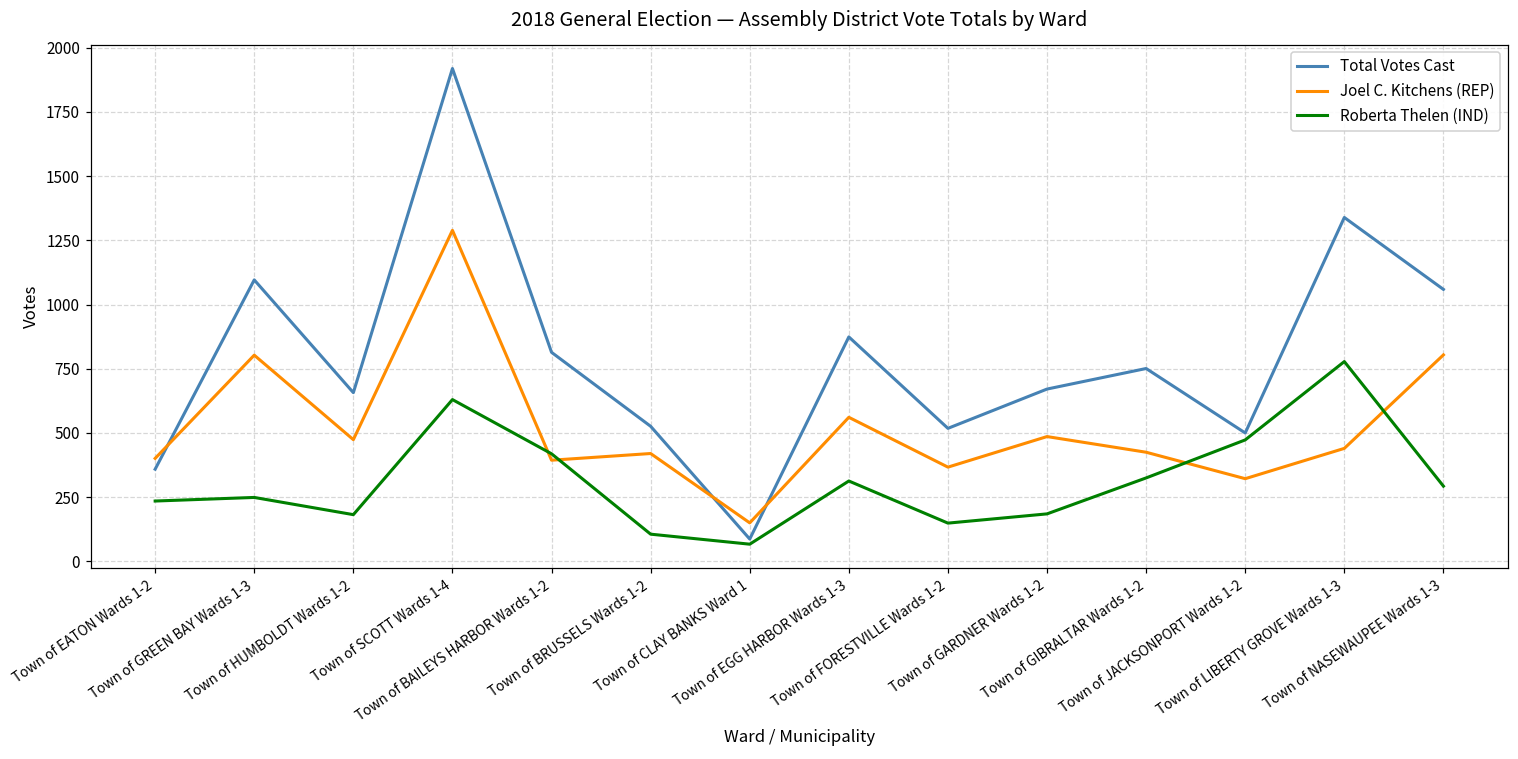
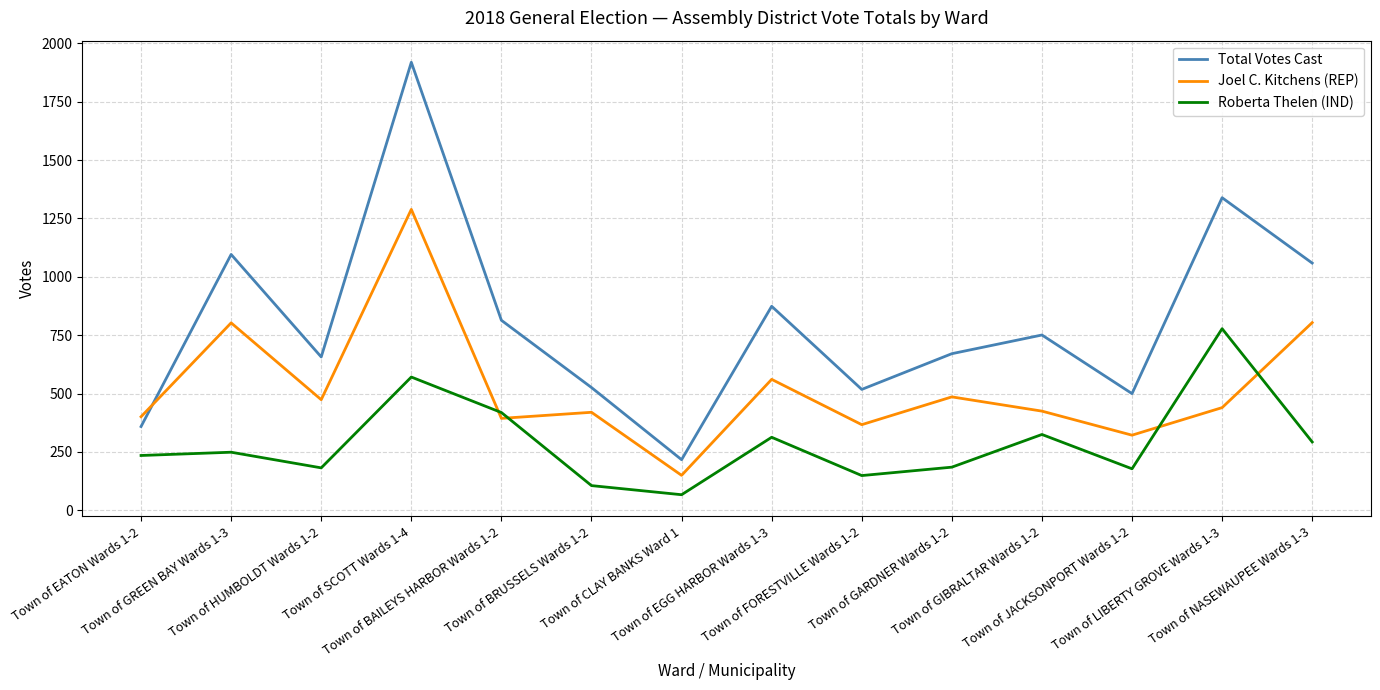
  {
    "Total Votes Cast": {
      "Town of EATON Wards 1-2": 360,
      "Town of GREEN BAY Wards 1-3": 1100,
      "Town of HUMBOLDT Wards 1-2": 660,
      "Town of SCOTT Wards 1-4": 1920,
      "Town of BAILEYS HARBOR Wards 1-2": 810,
      "Town of BRUSSELS Wards 1-2": 530,
-     "Town of CLAY BANKS Ward 1": 90,
+     "Town of CLAY BANKS Ward 1": 220,
      "Town of EGG HARBOR Wards 1-3": 870,
      "Town of FORESTVILLE Wards 1-2": 520,
      "Town of GARDNER Wards 1-2": 670,
      "Town of GIBRALTAR Wards 1-2": 750,
      "Town of JACKSONPORT Wards 1-2": 500,
      "Town of LIBERTY GROVE Wards 1-3": 1340,
      "Town of NASEWAUPEE Wards 1-3": 1060
    },
    "Joel C. Kitchens (REP)": {
      "Town of EATON Wards 1-2": 400,
      "Town of GREEN BAY Wards 1-3": 800,
      "Town of HUMBOLDT Wards 1-2": 470,
      "Town of SCOTT Wards 1-4": 1290,
      "Town of BAILEYS HARBOR Wards 1-2": 390,
      "Town of BRUSSELS Wards 1-2": 420,
      "Town of CLAY BANKS Ward 1": 150,
      "Town of EGG HARBOR Wards 1-3": 560,
      "Town of FORESTVILLE Wards 1-2": 370,
      "Town of GARDNER Wards 1-2": 490,
      "Town of GIBRALTAR Wards 1-2": 430,
      "Town of JACKSONPORT Wards 1-2": 320,
      "Town of LIBERTY GROVE Wards 1-3": 440,
      "Town of NASEWAUPEE Wards 1-3": 800
    },
    "Roberta Thelen (IND)": {
      "Town of EATON Wards 1-2": 240,
      "Town of GREEN BAY Wards 1-3": 250,
      "Town of HUMBOLDT Wards 1-2": 180,
-     "Town of SCOTT Wards 1-4": 630,
+     "Town of SCOTT Wards 1-4": 570,
      "Town of BAILEYS HARBOR Wards 1-2": 420,
      "Town of BRUSSELS Wards 1-2": 110,
      "Town of CLAY BANKS Ward 1": 70,
      "Town of EGG HARBOR Wards 1-3": 310,
      "Town of FORESTVILLE Wards 1-2": 150,
      "Town of GARDNER Wards 1-2": 190,
      "Town of GIBRALTAR Wards 1-2": 330,
-     "Town of JACKSONPORT Wards 1-2": 470,
+     "Town of JACKSONPORT Wards 1-2": 180,
      "Town of LIBERTY GROVE Wards 1-3": 780,
      "Town of NASEWAUPEE Wards 1-3": 290
    }
  }
